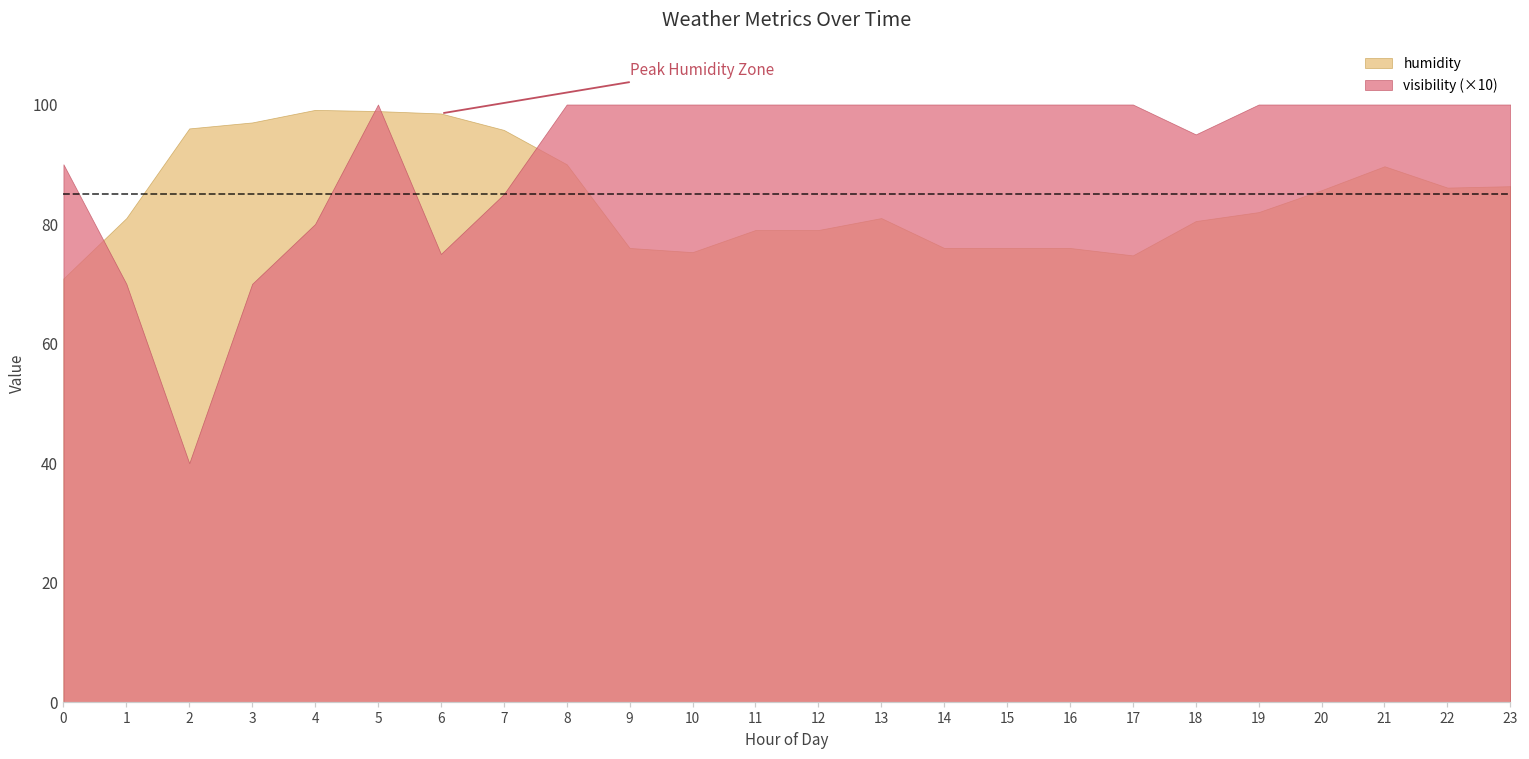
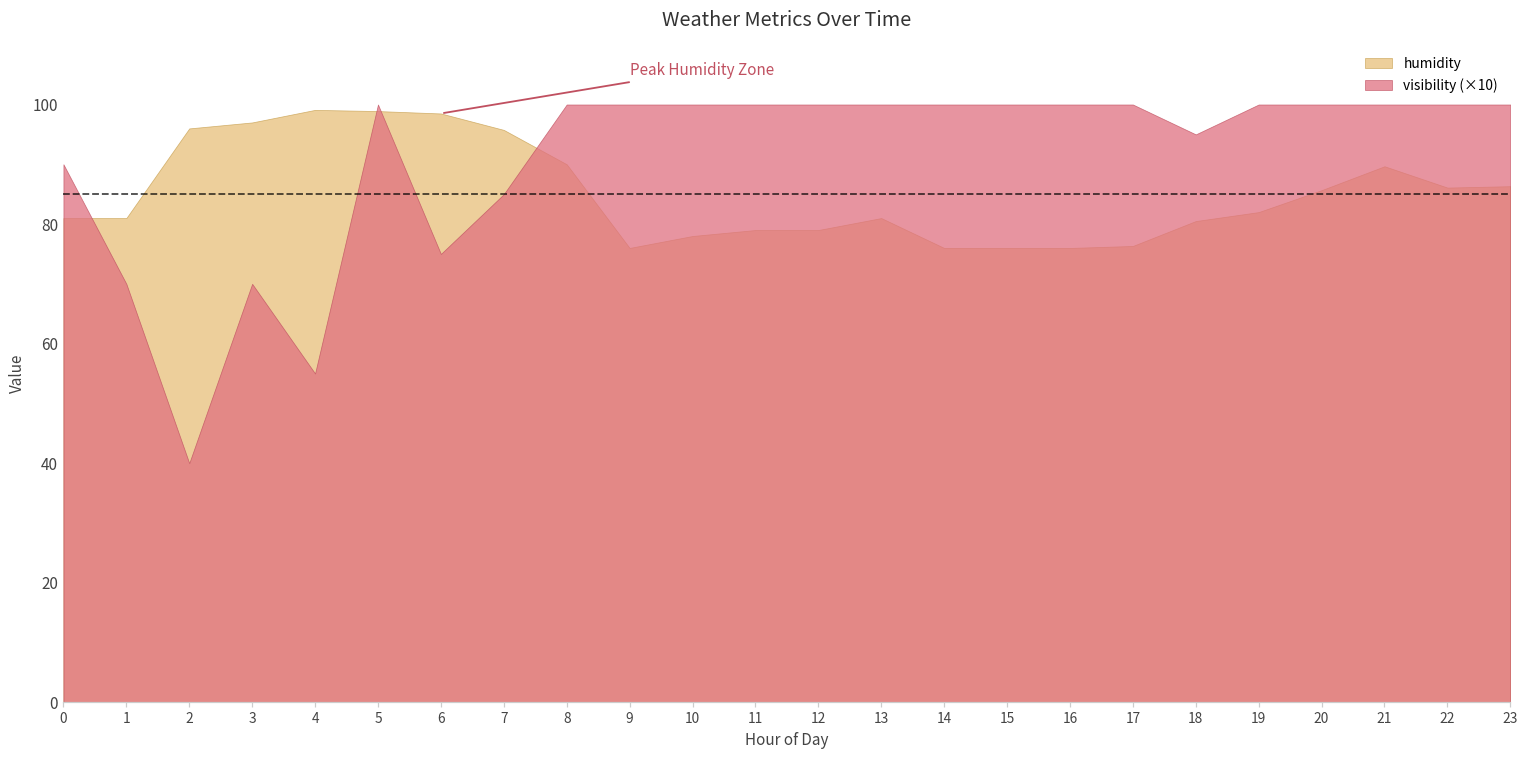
  {
    "humidity": {
-     "0": 71,
+     "0": 81,
      "1": 81,
      "2": 96,
      "3": 97,
      "4": 99,
      "5": 99,
      "6": 99,
      "7": 96,
      "8": 90,
      "9": 76,
-     "10": 75,
+     "10": 78,
      "11": 79,
      "12": 79,
      "13": 81,
      "14": 76,
      "15": 76,
      "16": 76,
-     "17": 75,
+     "17": 76,
      "18": 81,
      "19": 82,
      "20": 86,
      "21": 90,
      "22": 86,
      "23": 86
    },
    "visibility (×10)": {
      "0": 90,
      "1": 70,
      "2": 40,
      "3": 70,
-     "4": 80,
+     "4": 55,
      "5": 100,
      "6": 75,
      "7": 85,
      "8": 100,
      "9": 100,
      "10": 100,
      "11": 100,
      "12": 100,
      "13": 100,
      "14": 100,
      "15": 100,
      "16": 100,
      "17": 100,
      "18": 95,
      "19": 100,
      "20": 100,
      "21": 100,
      "22": 100,
      "23": 100
    }
  }
